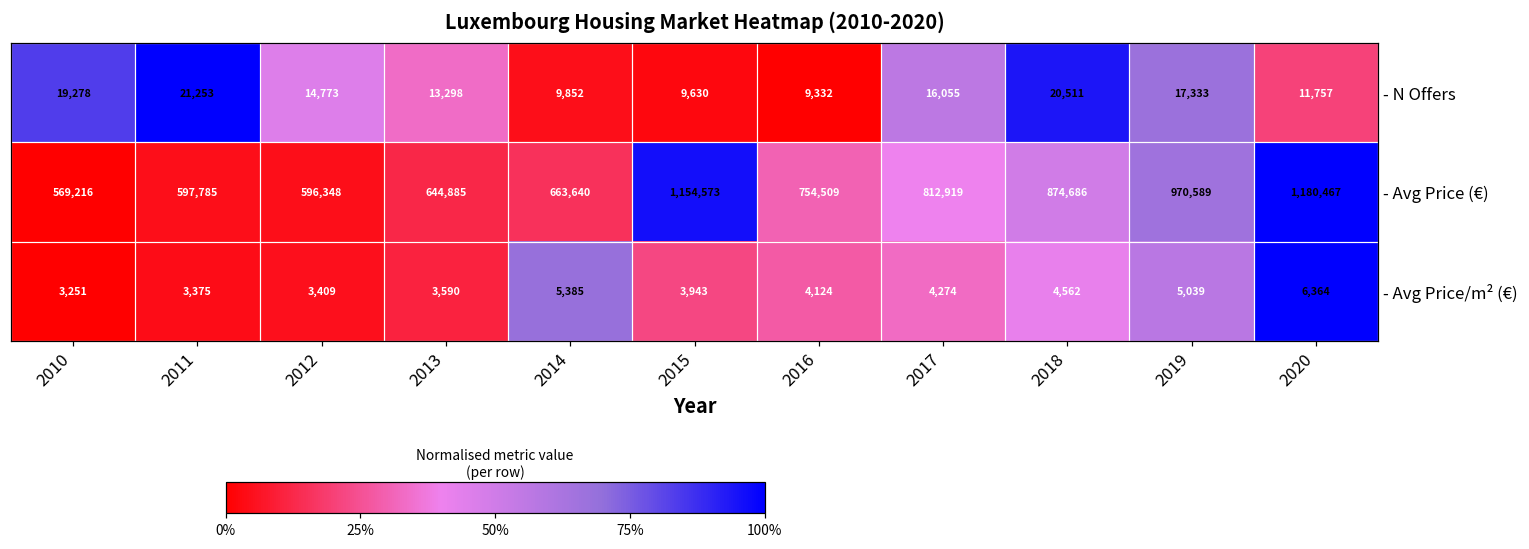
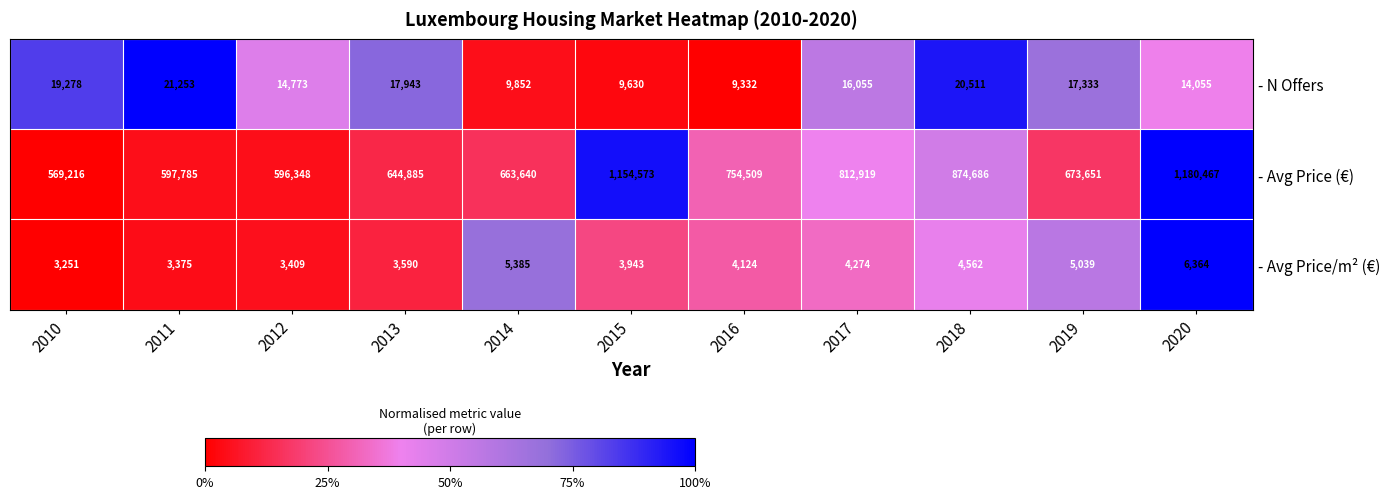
  {
    "- N Offers": {
      "2010": "19,278",
      "2011": "21,253",
      "2012": "14,773",
-     "2013": "13,298",
+     "2013": "17,943",
      "2014": "9,852",
      "2015": "9,630",
      "2016": "9,332",
      "2017": "16,055",
      "2018": "20,511",
      "2019": "17,333",
-     "2020": "11,757"
+     "2020": "14,055"
    },
    "- Avg Price (€)": {
      "2010": "569,216",
      "2011": "597,785",
      "2012": "596,348",
      "2013": "644,885",
      "2014": "663,640",
      "2015": "1,154,573",
      "2016": "754,509",
      "2017": "812,919",
      "2018": "874,686",
-     "2019": "970,589",
+     "2019": "673,651",
      "2020": "1,180,467"
    },
    "- Avg Price/m² (€)": {
      "2010": "3,251",
      "2011": "3,375",
      "2012": "3,409",
      "2013": "3,590",
      "2014": "5,385",
      "2015": "3,943",
      "2016": "4,124",
      "2017": "4,274",
      "2018": "4,562",
      "2019": "5,039",
      "2020": "6,364"
    }
  }
